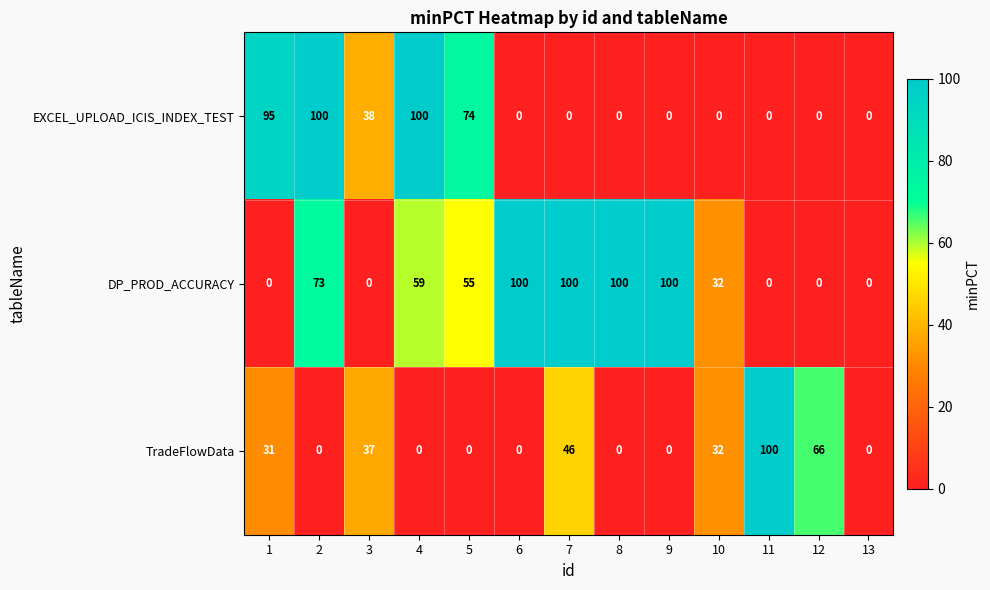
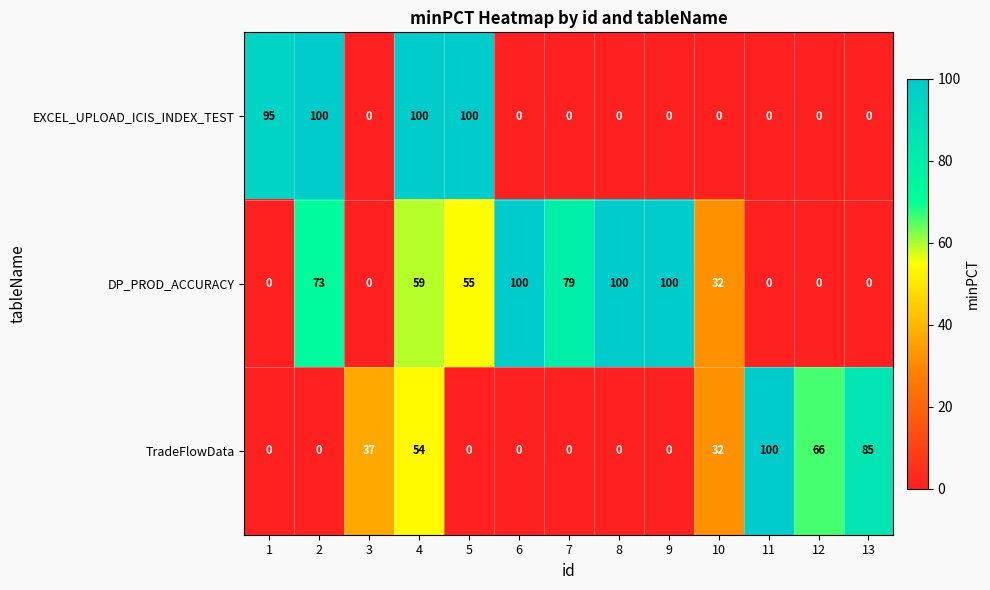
  {
    "EXCEL_UPLOAD_ICIS_INDEX_TEST": {
      "1": 95,
      "2": 100,
-     "3": 38,
+     "3": 0,
      "4": 100,
-     "5": 74,
+     "5": 100,
      "6": 0,
      "7": 0,
      "8": 0,
      "9": 0,
      "10": 0,
      "11": 0,
      "12": 0,
      "13": 0
    },
    "DP_PROD_ACCURACY": {
      "1": 0,
      "2": 73,
      "3": 0,
      "4": 59,
      "5": 55,
      "6": 100,
-     "7": 100,
+     "7": 79,
      "8": 100,
      "9": 100,
      "10": 32,
      "11": 0,
      "12": 0,
      "13": 0
    },
    "TradeFlowData": {
-     "1": 31,
+     "1": 0,
      "2": 0,
      "3": 37,
-     "4": 0,
+     "4": 54,
      "5": 0,
      "6": 0,
-     "7": 46,
+     "7": 0,
      "8": 0,
      "9": 0,
      "10": 32,
      "11": 100,
      "12": 66,
-     "13": 0
+     "13": 85
    }
  }
